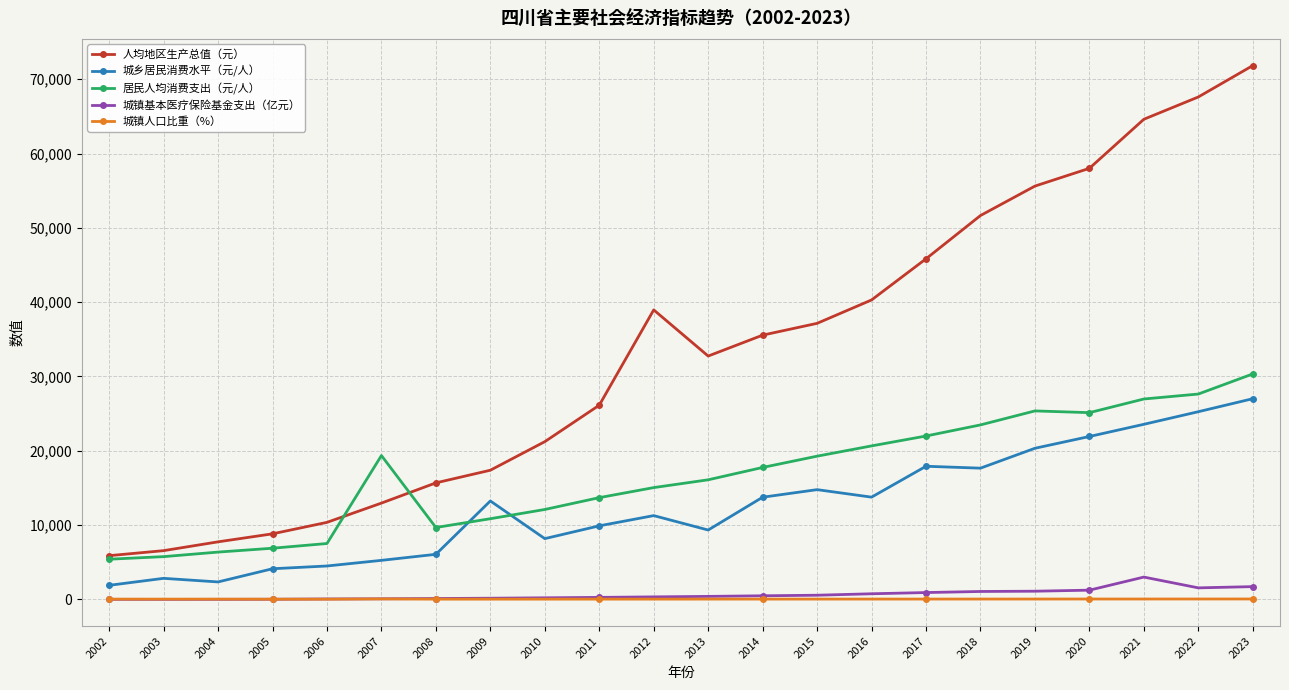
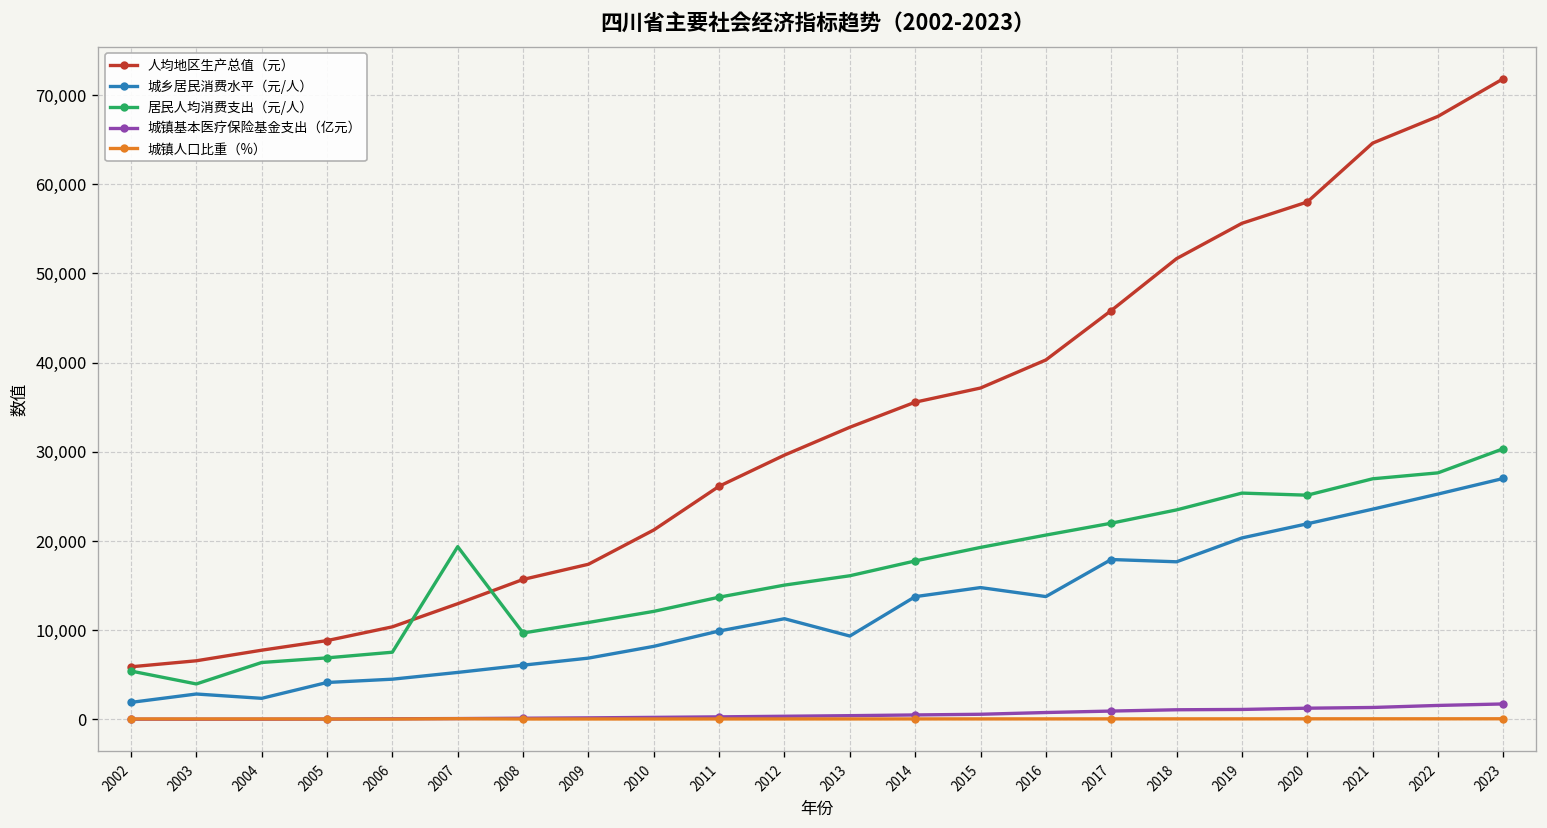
  {
    "人均地区生产总值（元）": {
      "2002": "6,000",
      "2003": "7,000",
      "2004": "8,000",
      "2005": "9,000",
      "2006": "10,000",
      "2007": "13,000",
      "2008": "16,000",
      "2009": "17,000",
      "2010": "21,000",
      "2011": "26,000",
-     "2012": "39,000",
+     "2012": "30,000",
      "2013": "33,000",
      "2014": "36,000",
      "2015": "37,000",
      "2016": "40,000",
      "2017": "46,000",
      "2018": "52,000",
      "2019": "56,000",
      "2020": "58,000",
      "2021": "65,000",
      "2022": "68,000",
      "2023": "72,000"
    },
    "城乡居民消费水平（元/人）": {
      "2002": "2,000",
      "2003": "3,000",
      "2004": "2,000",
      "2005": "4,000",
      "2006": "5,000",
      "2007": "5,000",
      "2008": "6,000",
-     "2009": "13,000",
+     "2009": "7,000",
      "2010": "8,000",
      "2011": "10,000",
      "2012": "11,000",
      "2013": "9,000",
      "2014": "14,000",
      "2015": "15,000",
      "2016": "14,000",
      "2017": "18,000",
      "2018": "18,000",
      "2019": "20,000",
      "2020": "22,000",
      "2021": "24,000",
      "2022": "25,000",
      "2023": "27,000"
    },
    "居民人均消费支出（元/人）": {
      "2002": "5,000",
-     "2003": "6,000",
+     "2003": "4,000",
      "2004": "6,000",
      "2005": "7,000",
      "2006": "8,000",
      "2007": "19,000",
      "2008": "10,000",
      "2009": "11,000",
      "2010": "12,000",
      "2011": "14,000",
      "2012": "15,000",
      "2013": "16,000",
      "2014": "18,000",
      "2015": "19,000",
      "2016": "21,000",
      "2017": "22,000",
      "2018": "23,000",
      "2019": "25,000",
      "2020": "25,000",
      "2021": "27,000",
      "2022": "28,000",
      "2023": "30,000"
    },
    "城镇基本医疗保险基金支出（亿元）": {
      "2013": "0",
      "2014": "0",
      "2015": "1,000",
      "2016": "1,000",
      "2017": "1,000",
      "2018": "1,000",
      "2019": "1,000",
      "2020": "1,000",
-     "2021": "3,000",
+     "2021": "1,000",
      "2022": "2,000",
      "2023": "2,000"
    },
    "城镇人口比重（%）": {
      "2013": "0",
      "2014": "0",
      "2015": "0",
      "2016": "0",
      "2017": "0",
      "2018": "0",
      "2019": "0",
      "2020": "0",
      "2021": "0",
      "2022": "0",
      "2023": "0"
    }
  }
